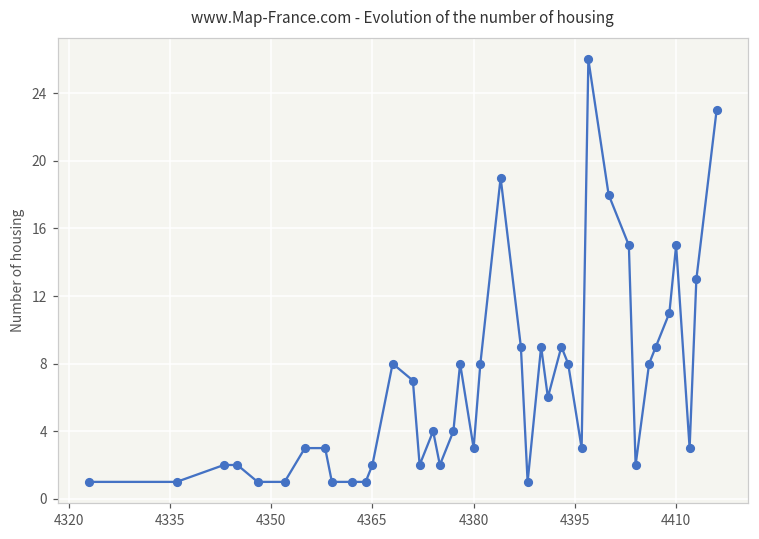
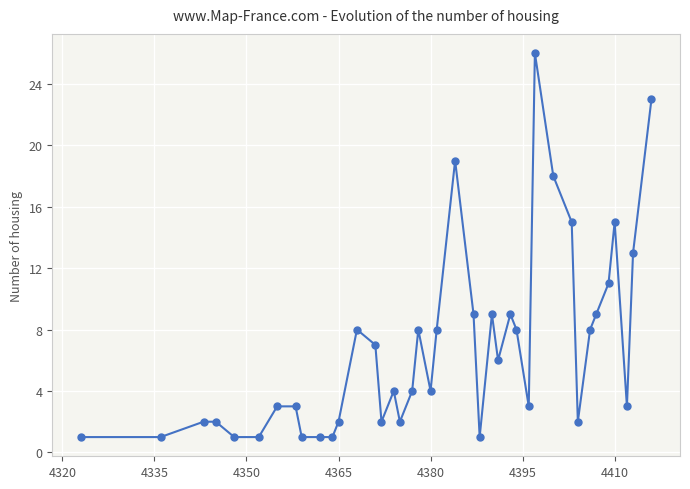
  {
    "4365": 2,
-   "4380": 3,
+   "4380": 4,
    "4410": 15
  }
